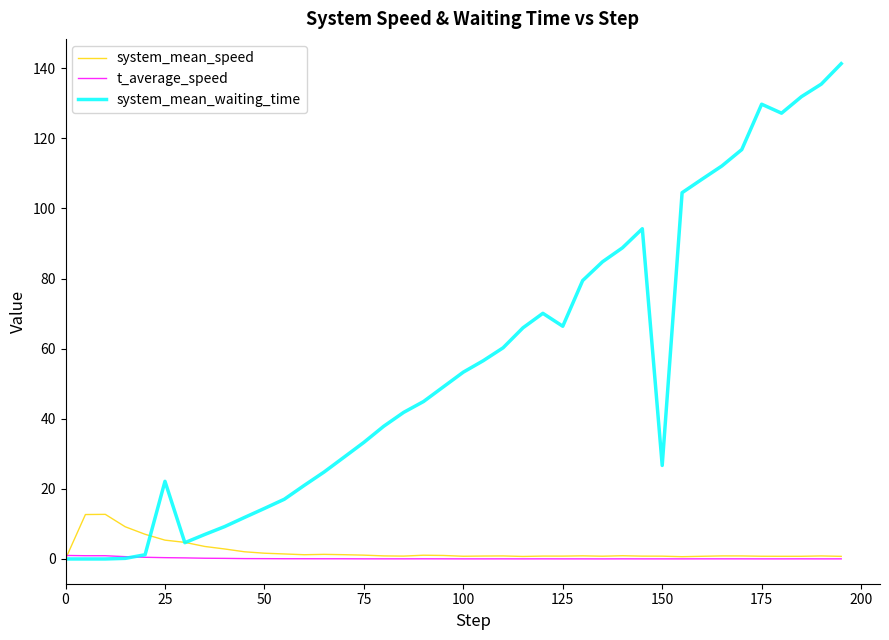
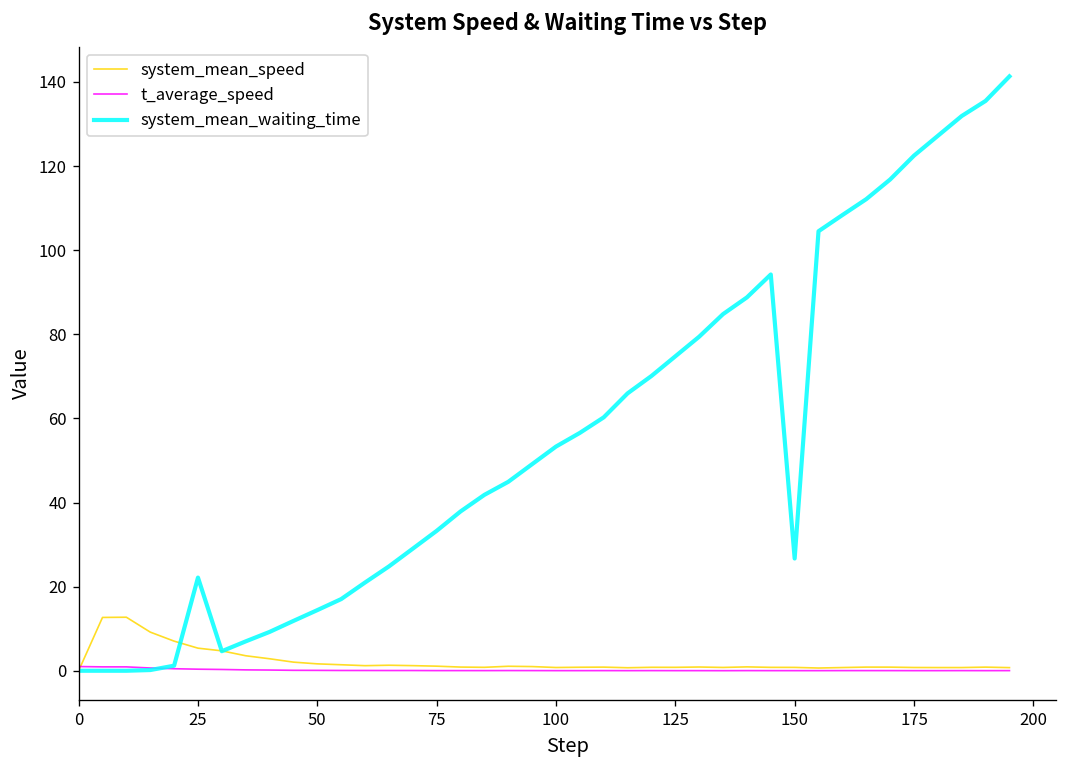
  {
    "system_mean_speed": {
      "25": 5,
      "50": 2,
      "75": 1,
      "100": 1,
      "125": 1,
      "150": 1,
      "175": 1
    },
    "t_average_speed": {
      "0": 1,
      "25": 0,
      "50": 0,
      "75": 0,
      "100": 0,
      "125": 0,
      "150": 0,
      "175": 0
    },
    "system_mean_waiting_time": {
      "25": 22,
      "50": 14,
      "75": 33,
      "100": 53,
-     "125": 66,
+     "125": 75,
      "150": 27,
-     "175": 130
+     "175": 122
    }
  }
